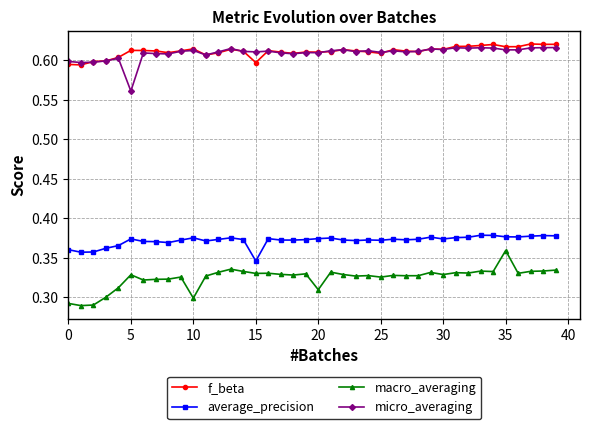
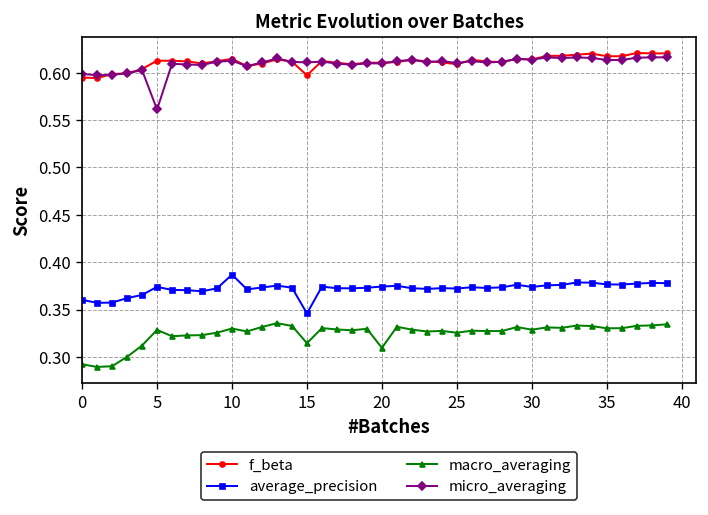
  {
    "f_beta": {
      "0": 0.59,
      "5": 0.61,
      "15": 0.60,
      "35": 0.62
    },
    "average_precision": {
      "0": 0.36,
      "5": 0.37,
-     "10": 0.38,
+     "10": 0.39,
      "15": 0.35,
      "20": 0.37,
      "25": 0.37,
      "30": 0.37,
      "35": 0.38
    },
    "macro_averaging": {
      "0": 0.29,
      "5": 0.33,
-     "10": 0.30,
-     "15": 0.33,
+     "10": 0.33,
+     "15": 0.31,
      "20": 0.31,
      "25": 0.33,
      "30": 0.33,
-     "35": 0.36
+     "35": 0.33
    },
    "micro_averaging": {
      "0": 0.60,
      "5": 0.56,
      "15": 0.61,
      "35": 0.61
    }
  }
